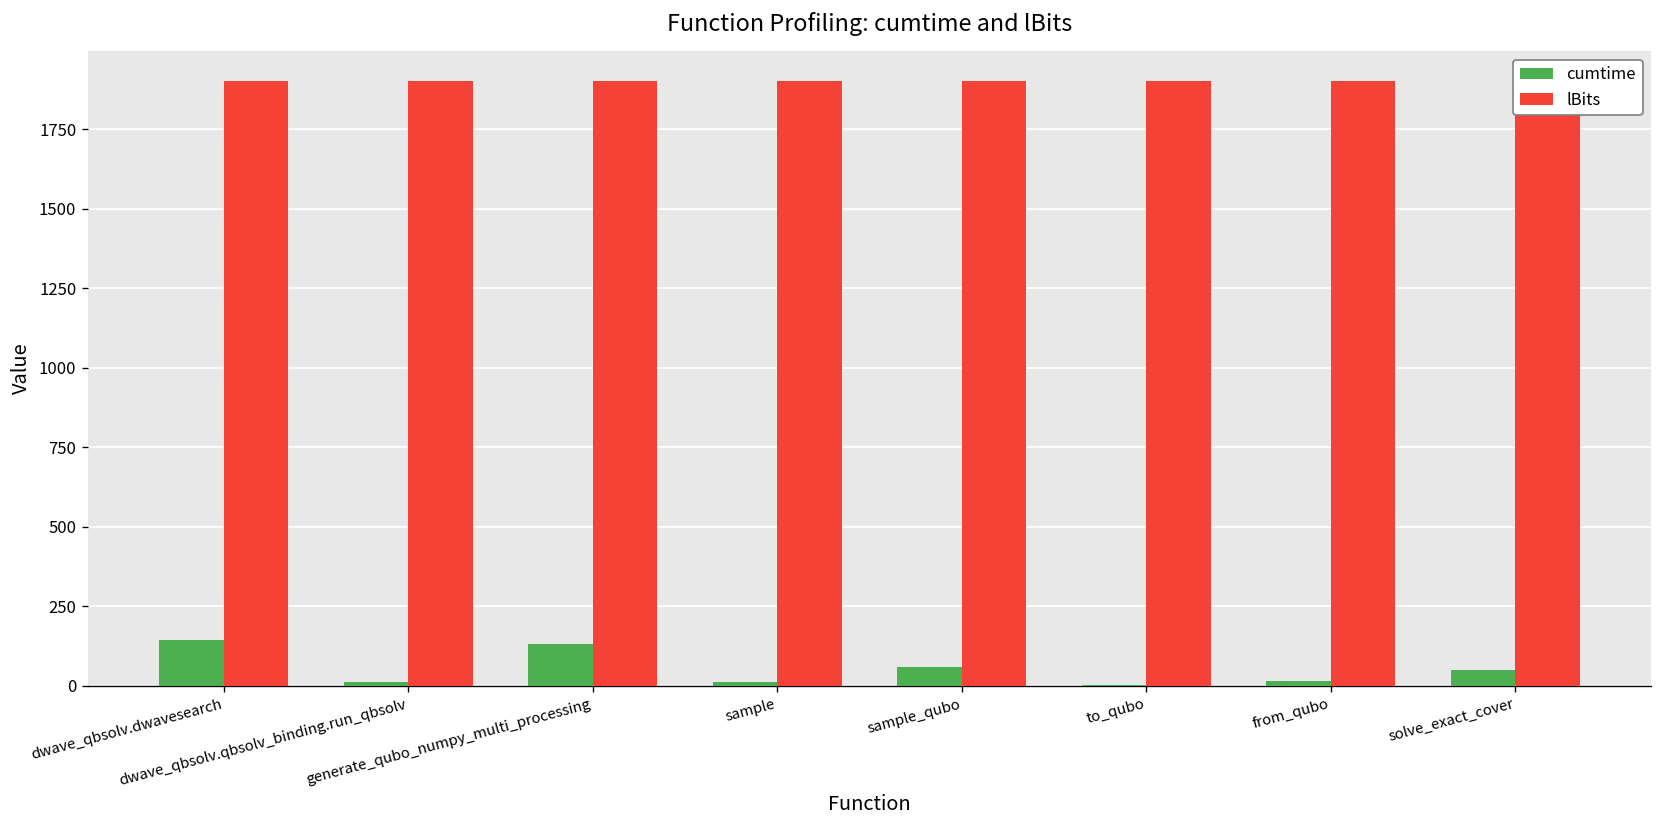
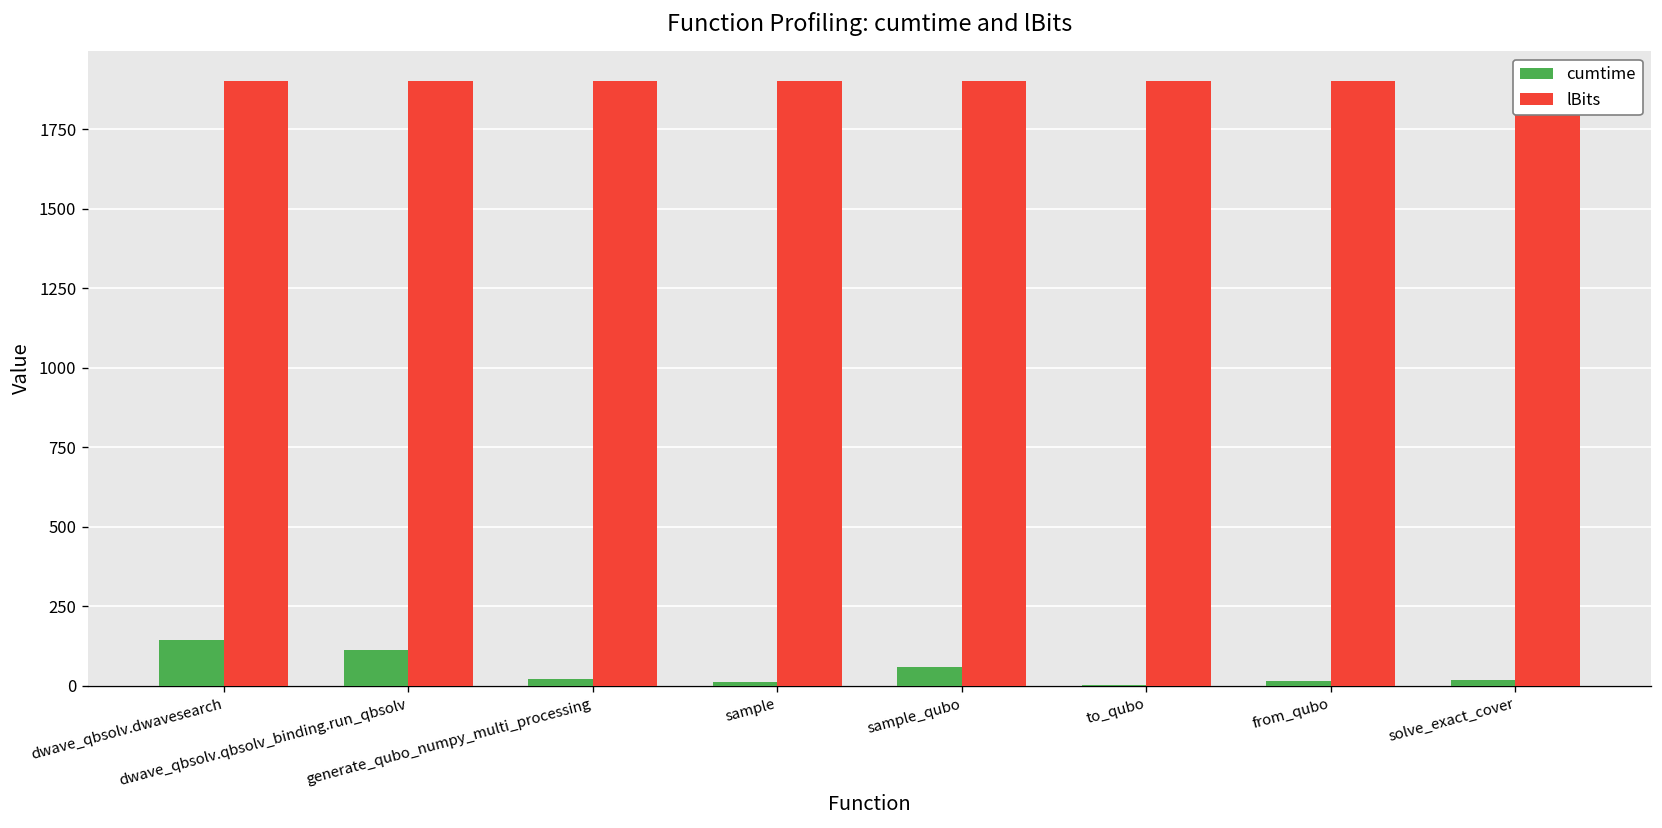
  {
    "cumtime": {
      "dwave_qbsolv.dwavesearch": 140,
-     "dwave_qbsolv.qbsolv_binding.run_qbsolv": 10,
-     "generate_qubo_numpy_multi_processing": 130,
+     "dwave_qbsolv.qbsolv_binding.run_qbsolv": 110,
+     "generate_qubo_numpy_multi_processing": 20,
      "sample": 10,
      "sample_qubo": 60,
      "from_qubo": 10,
-     "solve_exact_cover": 50
+     "solve_exact_cover": 20
    },
    "lBits": {
      "dwave_qbsolv.dwavesearch": 1900,
      "dwave_qbsolv.qbsolv_binding.run_qbsolv": 1900,
      "generate_qubo_numpy_multi_processing": 1900,
      "sample": 1900,
      "sample_qubo": 1900,
      "to_qubo": 1900,
      "from_qubo": 1900
    }
  }
